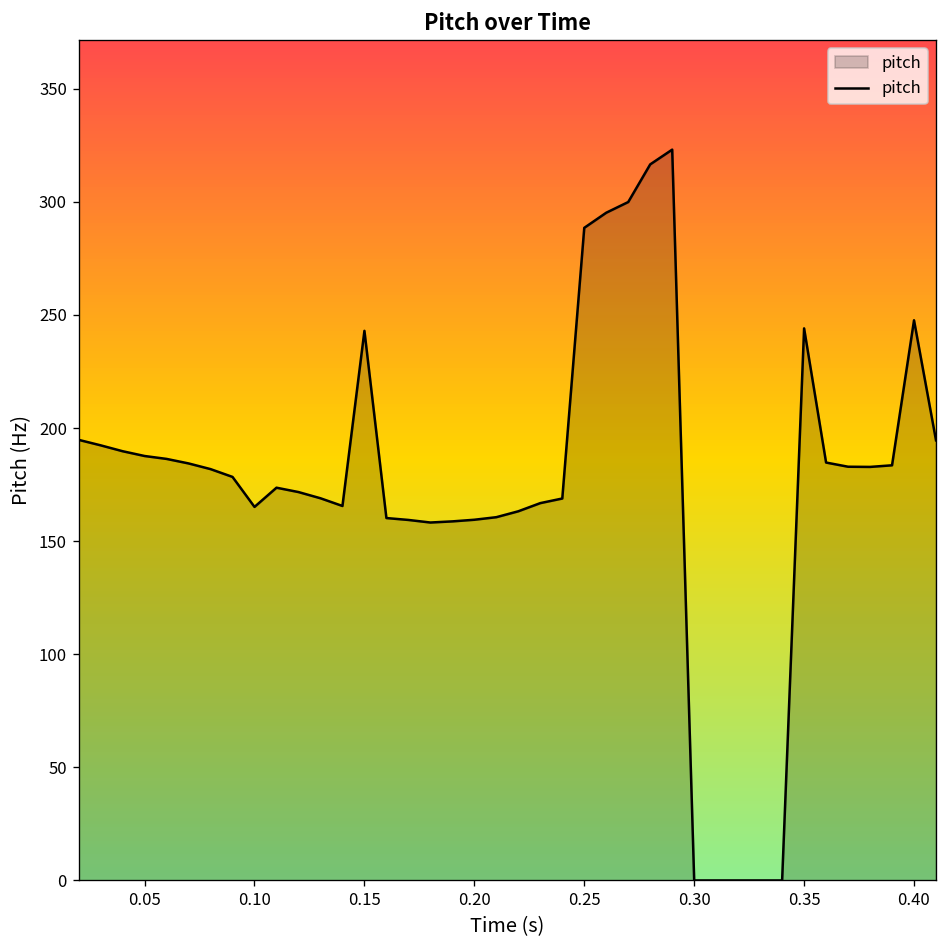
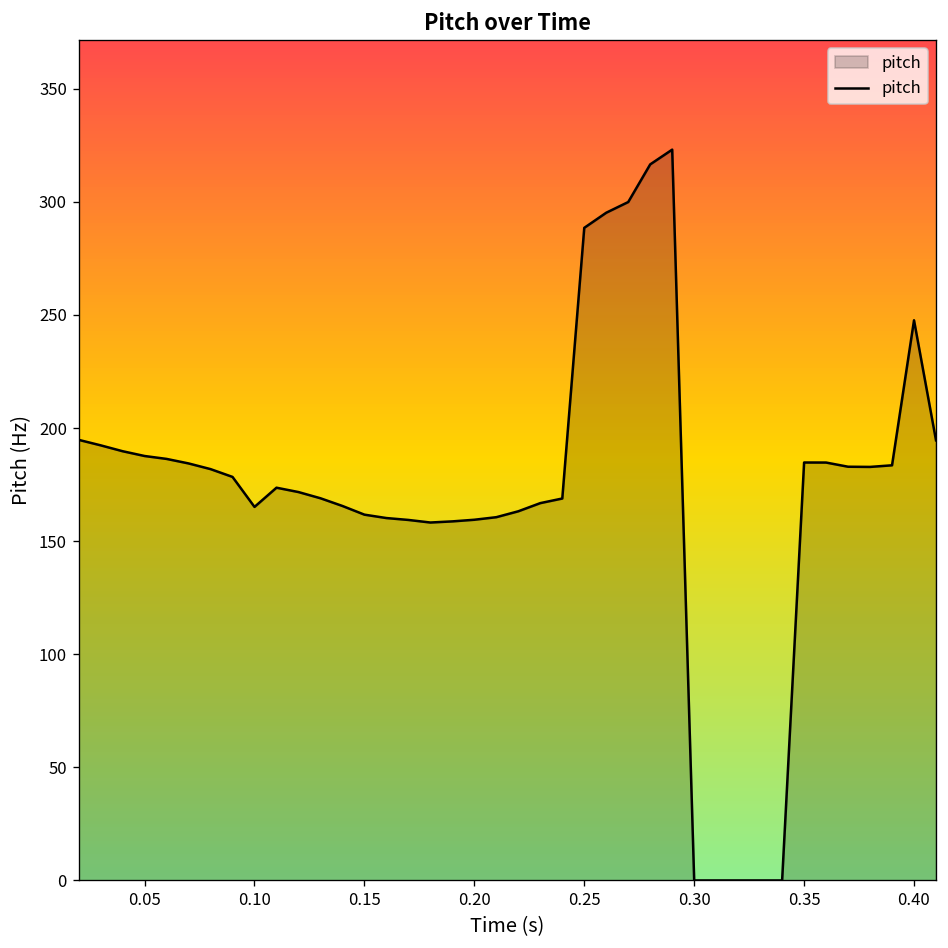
  {
    "0.05": 188,
    "0.10": 165,
-   "0.15": 243,
+   "0.15": 162,
    "0.20": 159,
    "0.25": 289,
    "0.30": 0,
-   "0.35": 244,
+   "0.35": 185,
    "0.40": 248
  }
